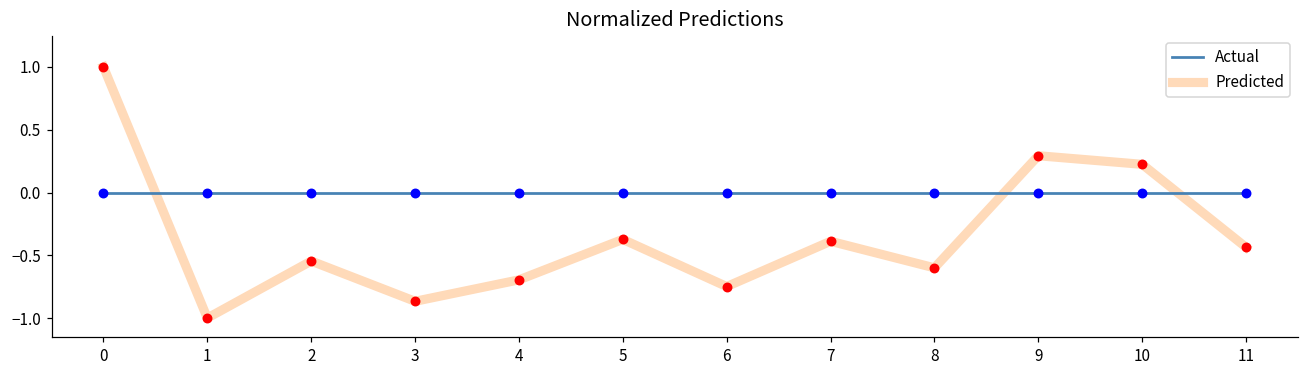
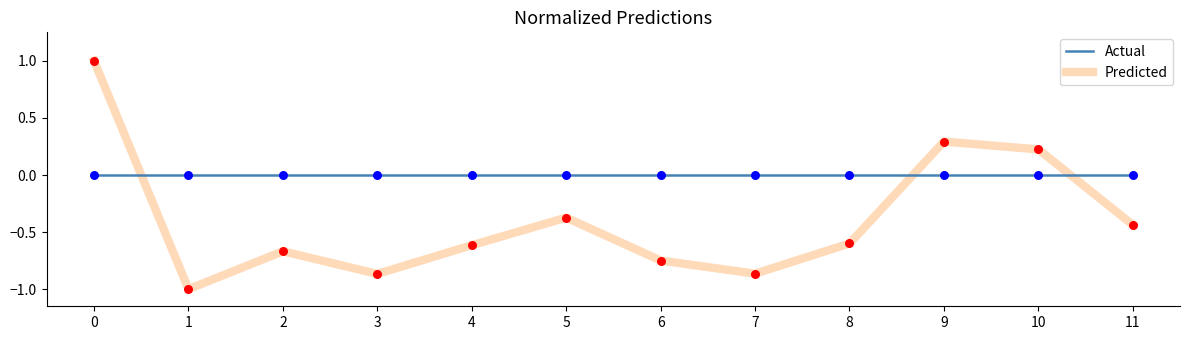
  {
    "Actual": {
      "0": 0.00,
      "1": 0.00,
      "2": 0.00,
      "3": 0.00,
      "4": 0.00,
      "5": 0.00,
      "6": 0.00,
      "7": 0.00,
      "8": 0.00,
      "9": 0.00,
      "10": 0.00,
      "11": 0.00
    },
    "Predicted": {
      "0": 1.00,
      "1": -1.00,
-     "2": -0.55,
+     "2": -0.67,
      "3": -0.87,
-     "4": -0.70,
+     "4": -0.62,
      "5": -0.37,
      "6": -0.75,
-     "7": -0.39,
+     "7": -0.86,
      "8": -0.60,
      "9": 0.29,
      "10": 0.22,
      "11": -0.44
    }
  }
